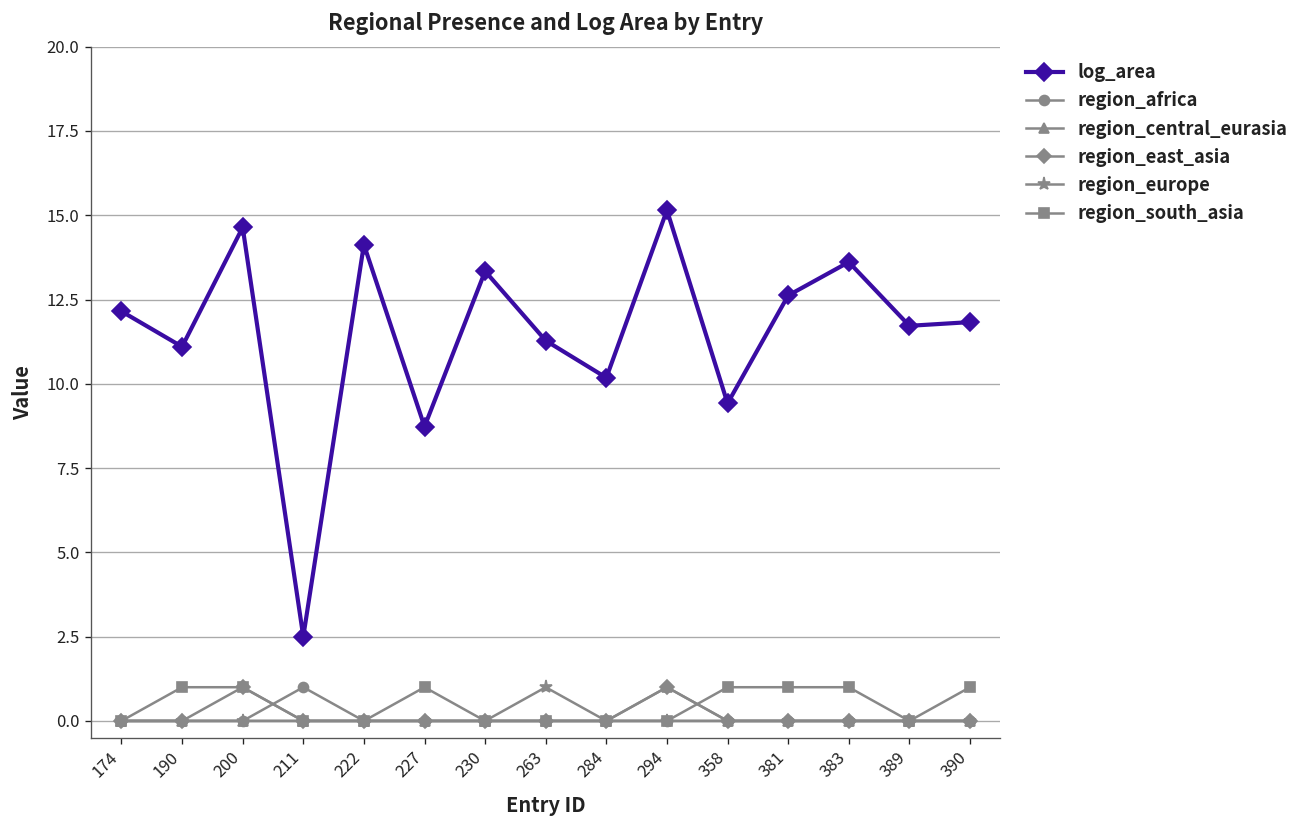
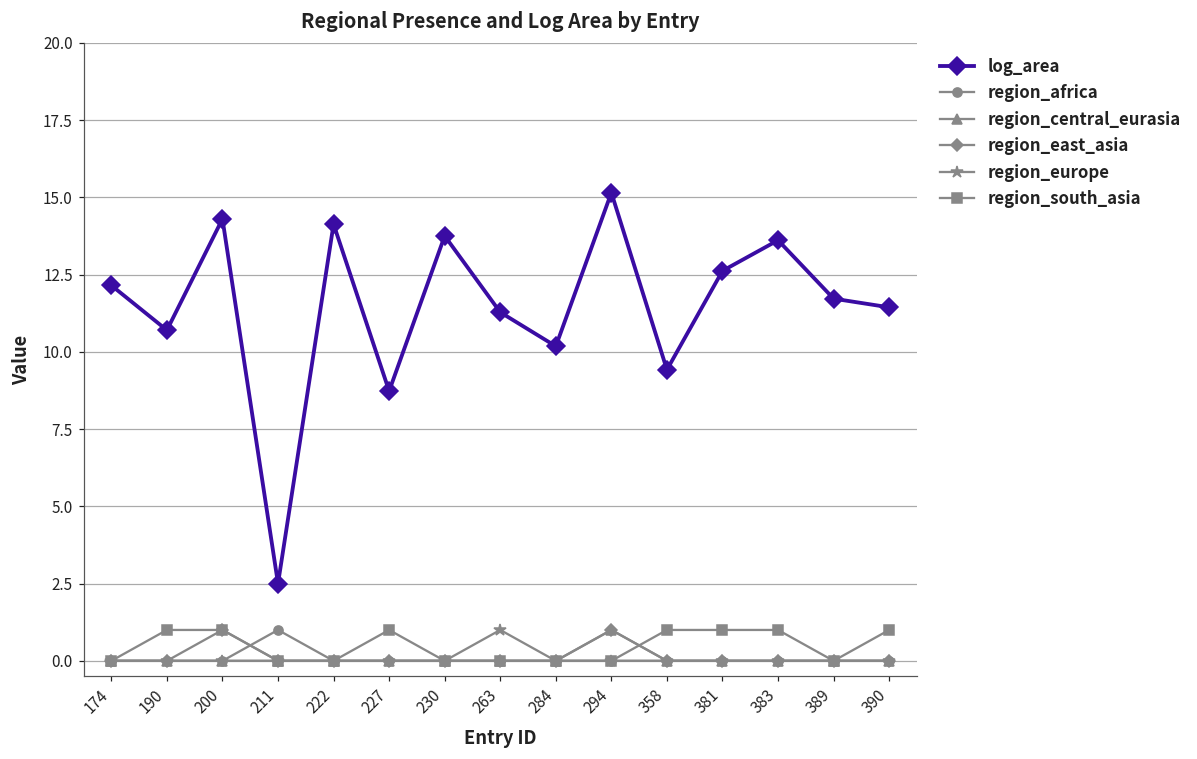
  {
    "log_area": {
      "174": 12.2,
-     "190": 11.1,
-     "200": 14.6,
+     "190": 10.7,
+     "200": 14.3,
      "211": 2.5,
      "222": 14.1,
      "227": 8.7,
-     "230": 13.3,
+     "230": 13.8,
      "263": 11.3,
      "284": 10.2,
      "294": 15.2,
      "358": 9.4,
      "381": 12.6,
      "383": 13.6,
      "389": 11.7,
-     "390": 11.8
+     "390": 11.4
    }
  }
